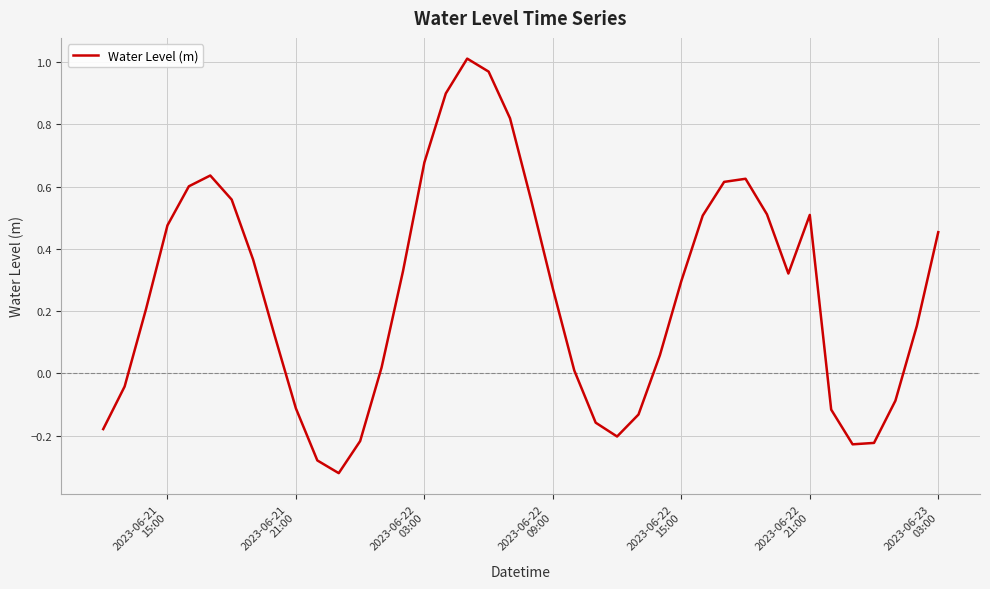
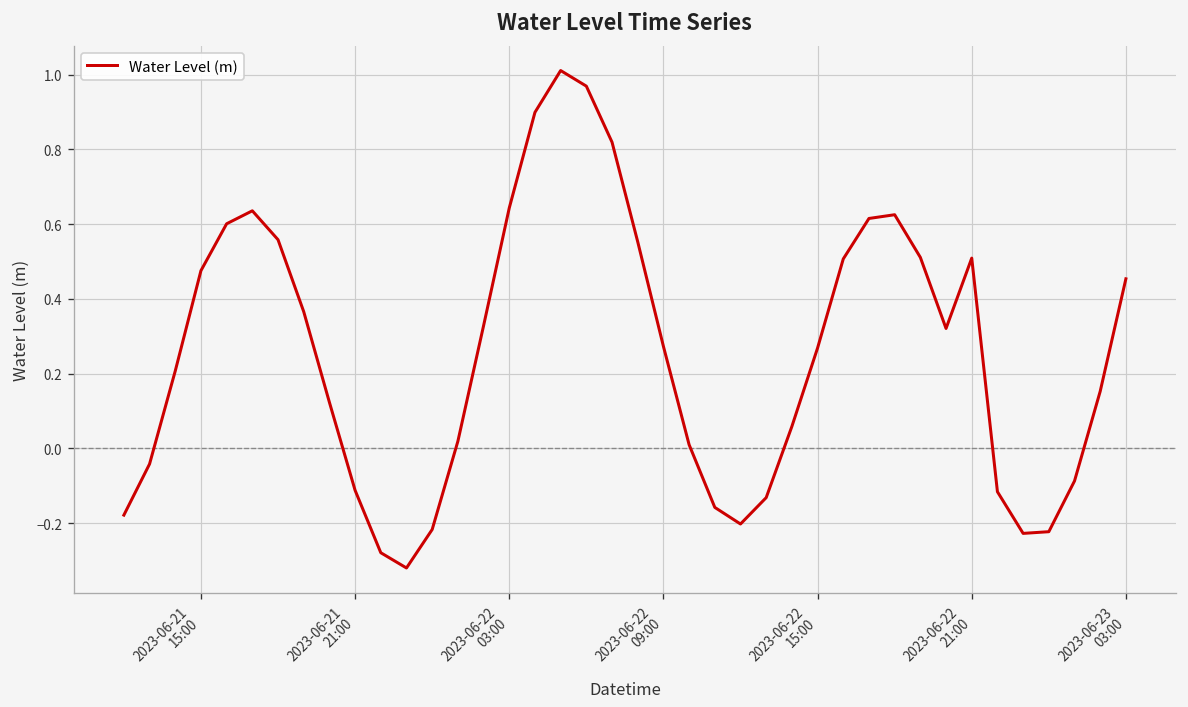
  {
    "2023-06-21 15:00": 0.48,
    "2023-06-21 21:00": -0.11,
-   "2023-06-22 03:00": 0.68,
+   "2023-06-22 03:00": 0.64,
    "2023-06-22 09:00": 0.27,
-   "2023-06-22 15:00": 0.30,
+   "2023-06-22 15:00": 0.27,
    "2023-06-22 21:00": 0.51,
    "2023-06-23 03:00": 0.45
  }
